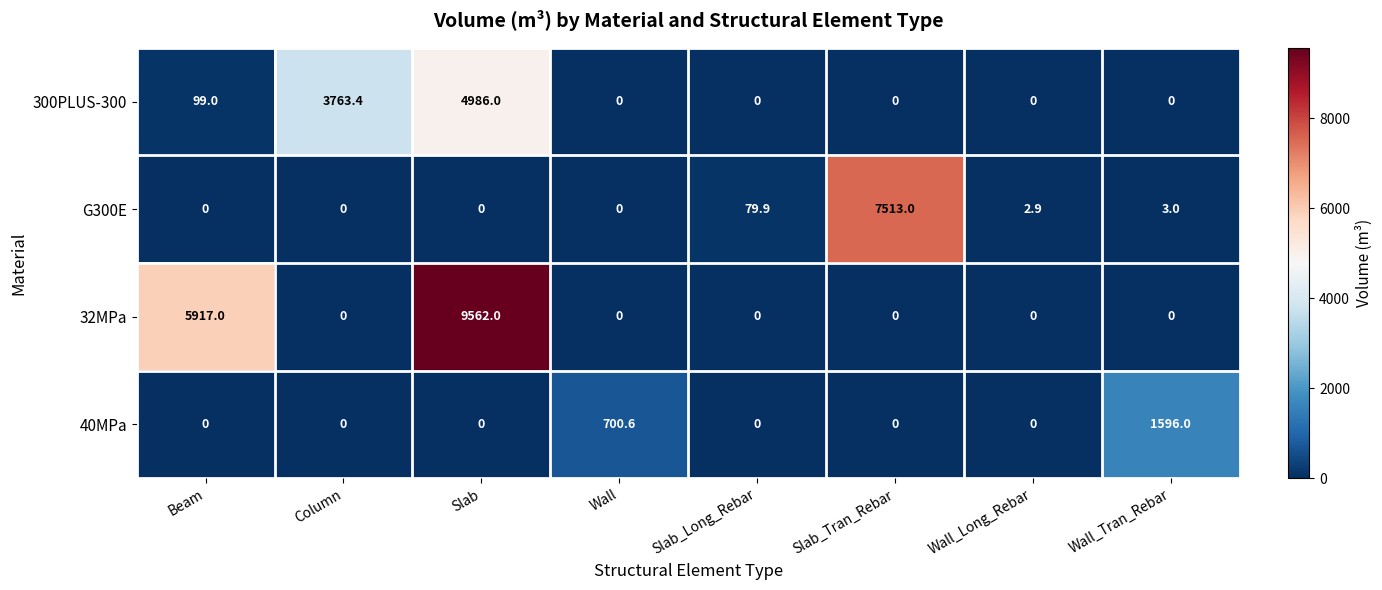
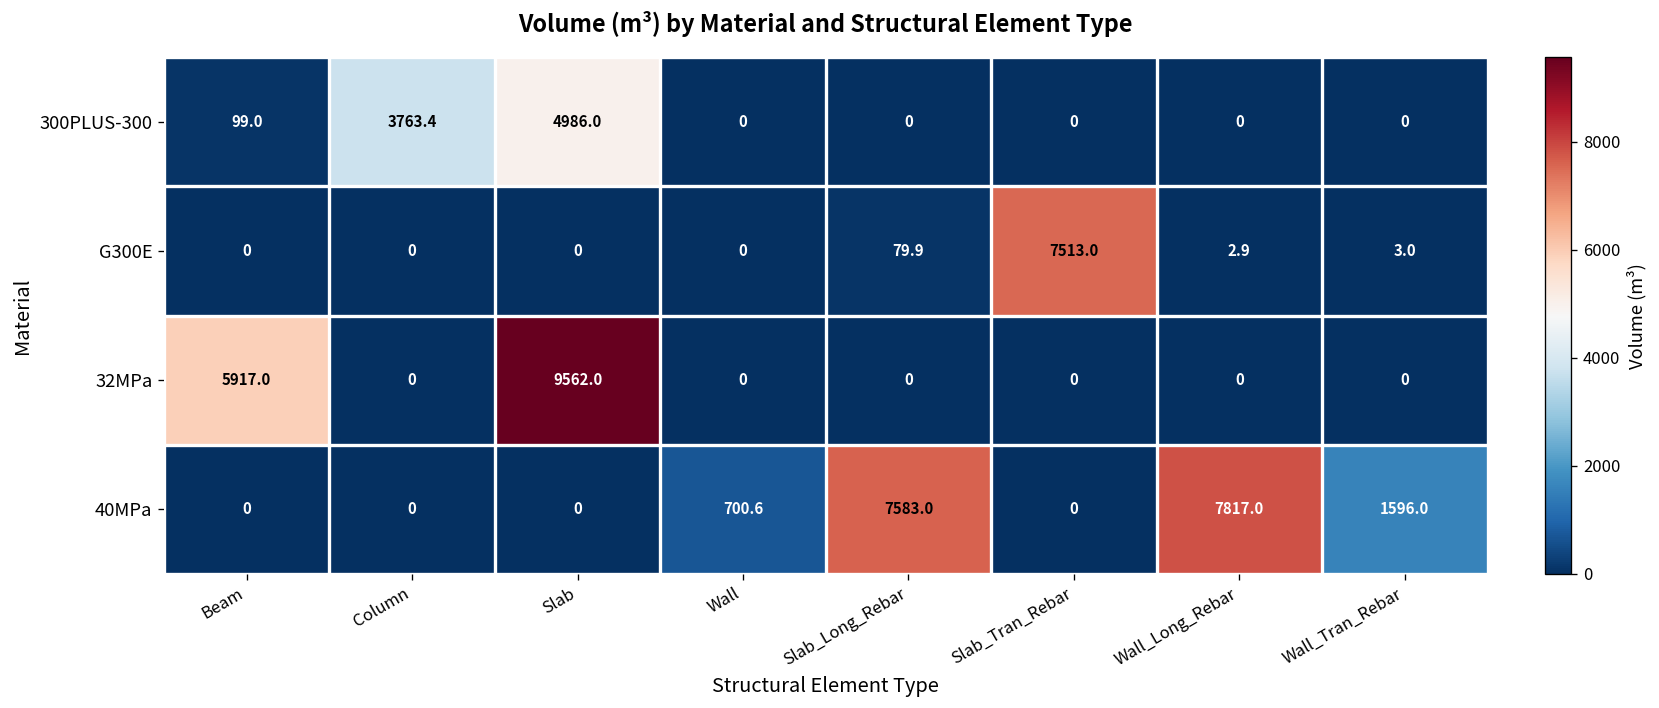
  {
    "300PLUS-300": {
      "Beam": 99.0,
      "Column": 3763.4,
      "Slab": 4986.0,
      "Wall": 0,
      "Slab_Long_Rebar": 0,
      "Slab_Tran_Rebar": 0,
      "Wall_Long_Rebar": 0,
      "Wall_Tran_Rebar": 0
    },
    "G300E": {
      "Beam": 0,
      "Column": 0,
      "Slab": 0,
      "Wall": 0,
      "Slab_Long_Rebar": 79.9,
      "Slab_Tran_Rebar": 7513.0,
      "Wall_Long_Rebar": 2.9,
      "Wall_Tran_Rebar": 3.0
    },
    "32MPa": {
      "Beam": 5917.0,
      "Column": 0,
      "Slab": 9562.0,
      "Wall": 0,
      "Slab_Long_Rebar": 0,
      "Slab_Tran_Rebar": 0,
      "Wall_Long_Rebar": 0,
      "Wall_Tran_Rebar": 0
    },
    "40MPa": {
      "Beam": 0,
      "Column": 0,
      "Slab": 0,
      "Wall": 700.6,
-     "Slab_Long_Rebar": 0,
+     "Slab_Long_Rebar": 7583.0,
      "Slab_Tran_Rebar": 0,
-     "Wall_Long_Rebar": 0,
+     "Wall_Long_Rebar": 7817.0,
      "Wall_Tran_Rebar": 1596.0
    }
  }
